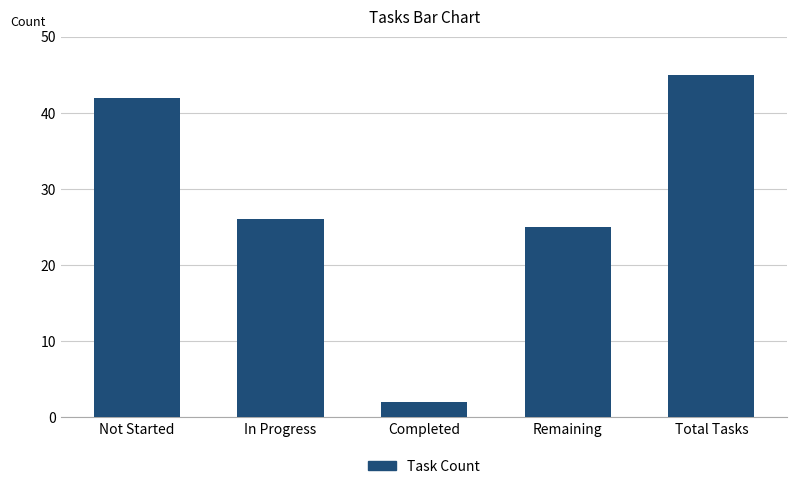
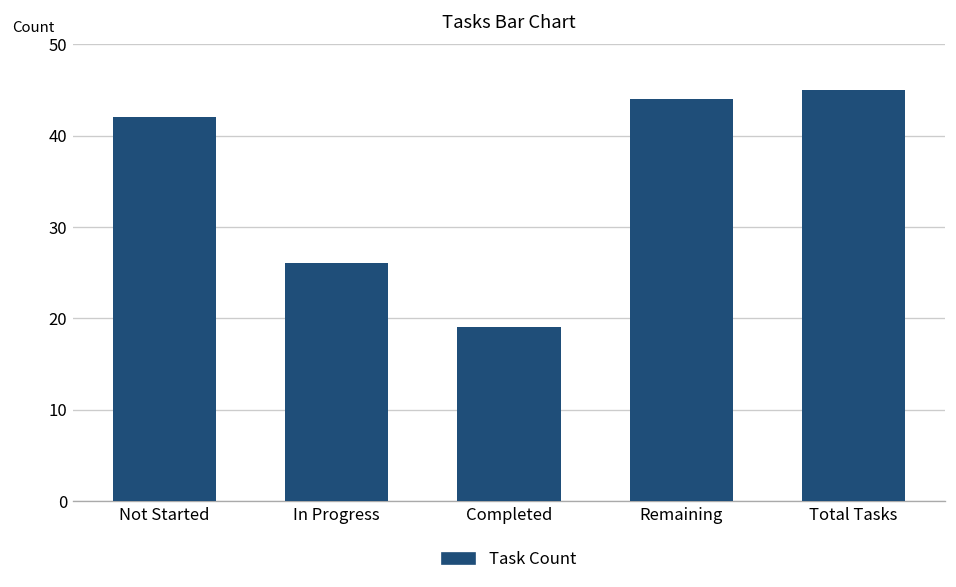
  {
    "Not Started": 42,
    "In Progress": 26,
-   "Completed": 2,
-   "Remaining": 25,
+   "Completed": 19,
+   "Remaining": 44,
    "Total Tasks": 45
  }
